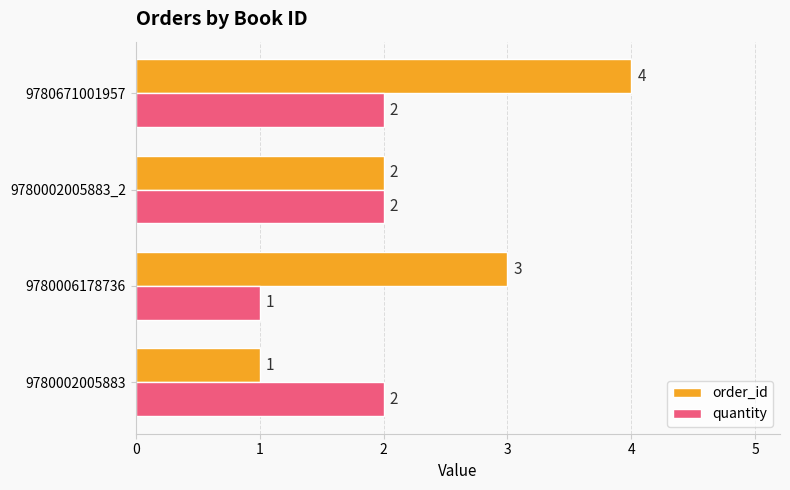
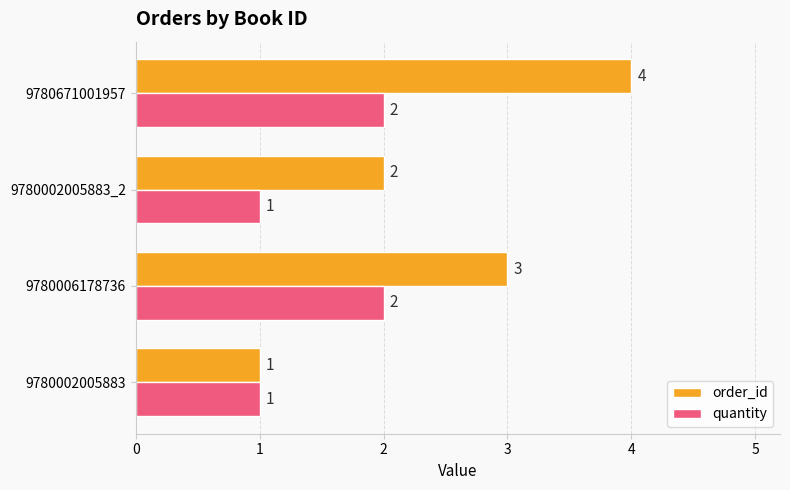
  {
    "order_id": {
      "9780671001957": 4,
      "9780002005883_2": 2,
      "9780006178736": 3,
      "9780002005883": 1
    },
    "quantity": {
      "9780671001957": 2,
-     "9780002005883_2": 2,
-     "9780006178736": 1,
-     "9780002005883": 2
+     "9780002005883_2": 1,
+     "9780006178736": 2,
+     "9780002005883": 1
    }
  }
